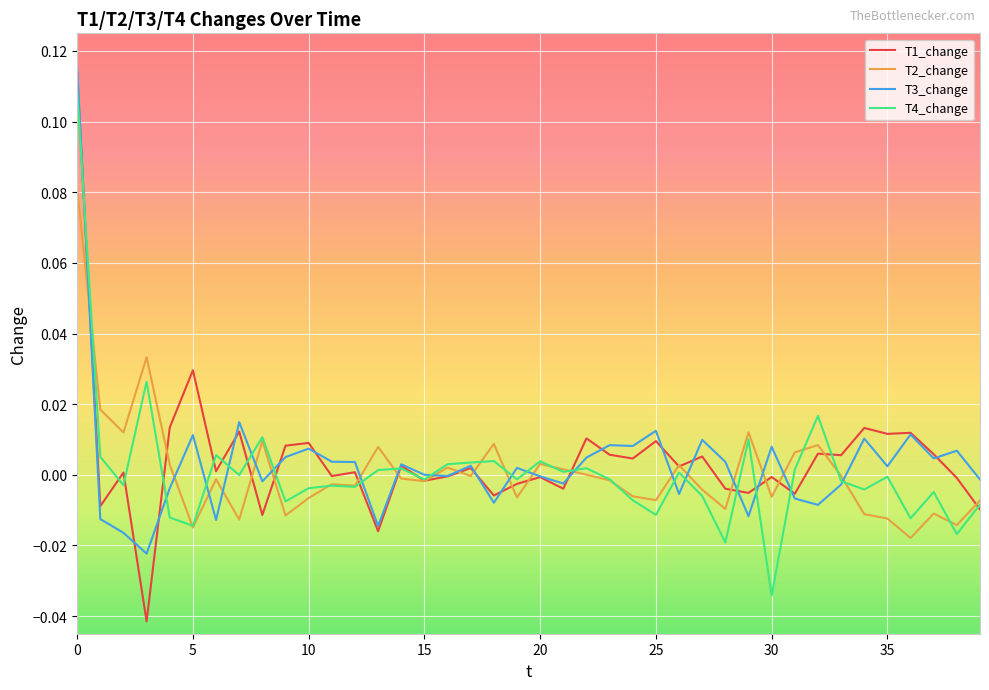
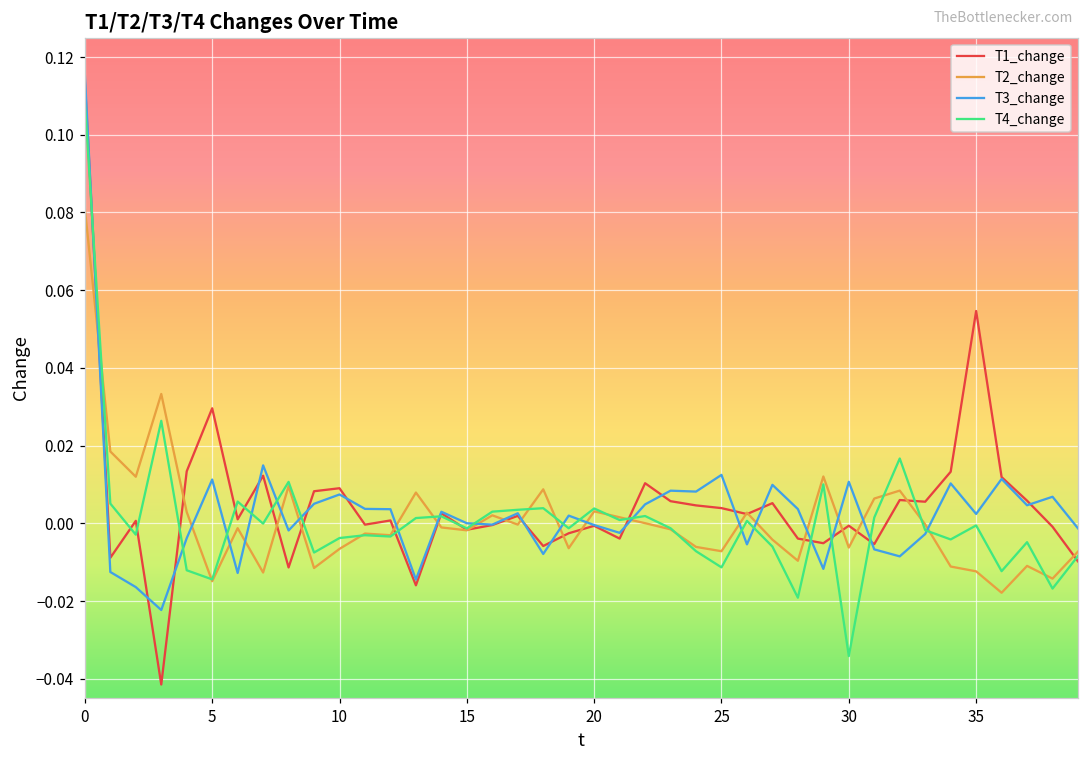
  {
    "T1_change": {
      "0": 0.114,
      "5": 0.030,
      "10": 0.009,
-     "25": 0.010,
+     "25": 0.004,
      "30": -0.001,
-     "35": 0.012
+     "35": 0.055
    },
    "T2_change": {
      "0": 0.081,
      "10": -0.007,
      "20": 0.003,
      "25": -0.007,
      "30": -0.006,
      "35": -0.012
    },
    "T3_change": {
      "0": 0.115,
      "5": 0.011,
      "10": 0.007,
      "15": 0.000,
      "25": 0.012,
-     "30": 0.008,
+     "30": 0.011,
      "35": 0.002
    },
    "T4_change": {
      "0": 0.108,
      "10": -0.004,
      "20": 0.004,
      "25": -0.011,
      "30": -0.034,
      "35": -0.001
    }
  }
